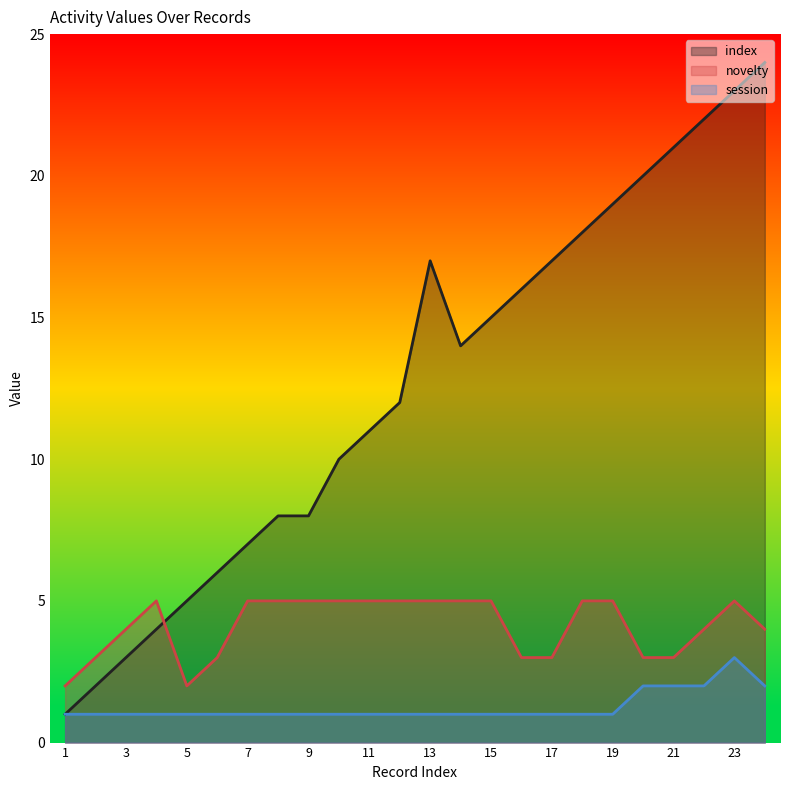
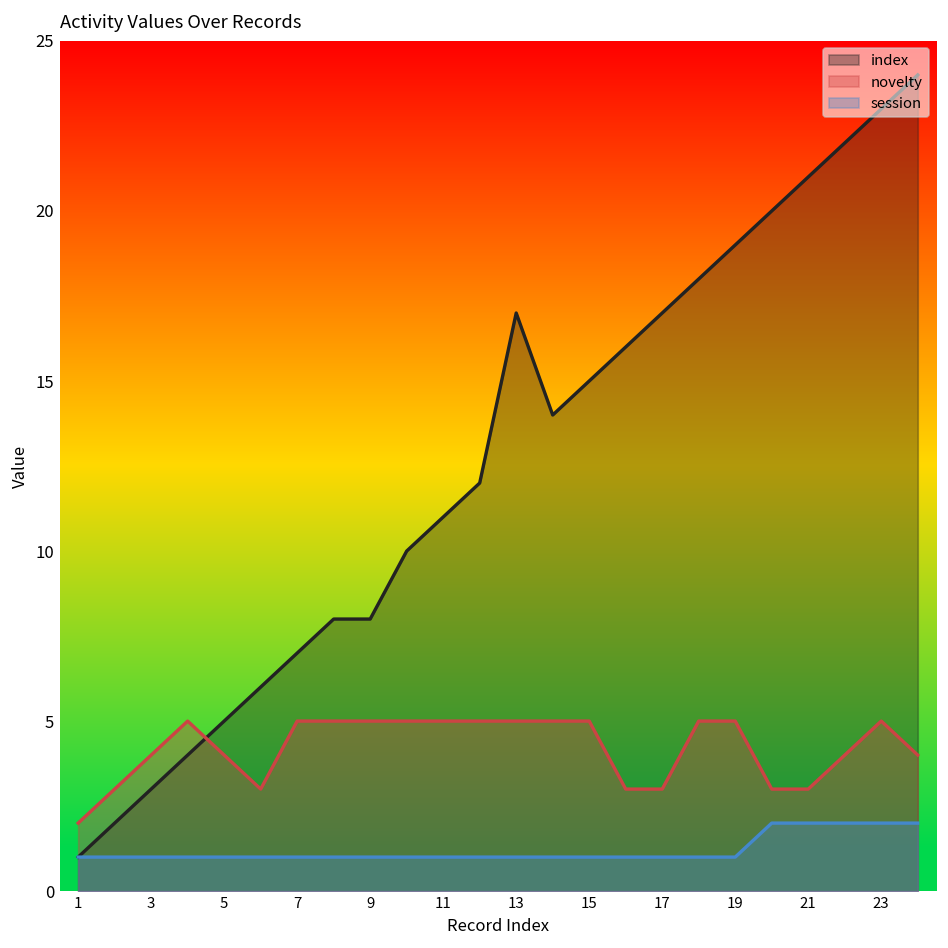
  {
    "index": {
      "3": 3,
      "5": 5,
      "7": 7,
      "9": 8,
      "11": 11,
      "13": 17,
      "15": 15,
      "17": 17,
      "19": 19,
      "21": 21
    },
    "novelty": {
      "1": 2,
      "3": 4,
-     "5": 2,
+     "5": 4,
      "7": 5,
      "9": 5,
      "11": 5,
      "13": 5,
      "15": 5,
      "17": 3,
      "19": 5,
      "21": 3,
      "23": 5
    },
    "session": {
      "3": 1,
      "5": 1,
      "7": 1,
      "9": 1,
      "11": 1,
      "13": 1,
      "15": 1,
      "17": 1,
      "19": 1,
      "21": 2,
-     "23": 3
+     "23": 2
    }
  }
